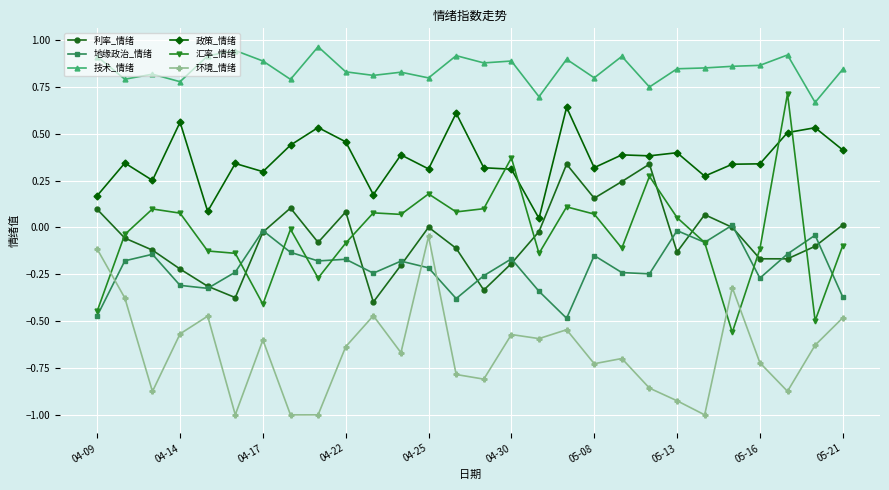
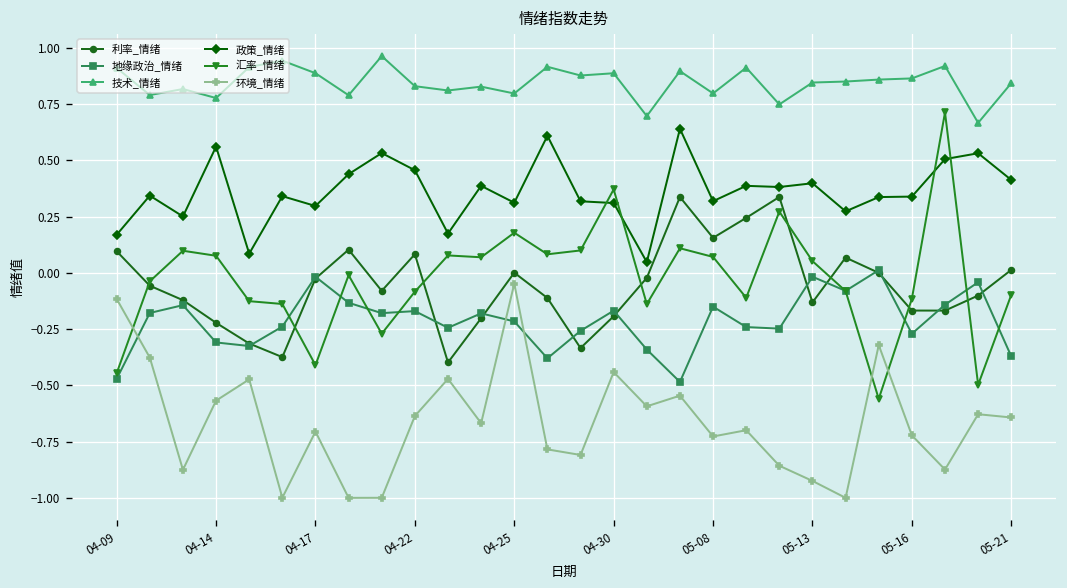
  {
    "环境_情绪": {
      "04-09": -0.12,
      "04-14": -0.57,
-     "04-17": -0.60,
+     "04-17": -0.71,
      "04-22": -0.64,
      "04-25": -0.05,
-     "04-30": -0.57,
+     "04-30": -0.44,
      "05-08": -0.73,
      "05-13": -0.92,
      "05-16": -0.72,
-     "05-21": -0.48
+     "05-21": -0.64
    }
  }
